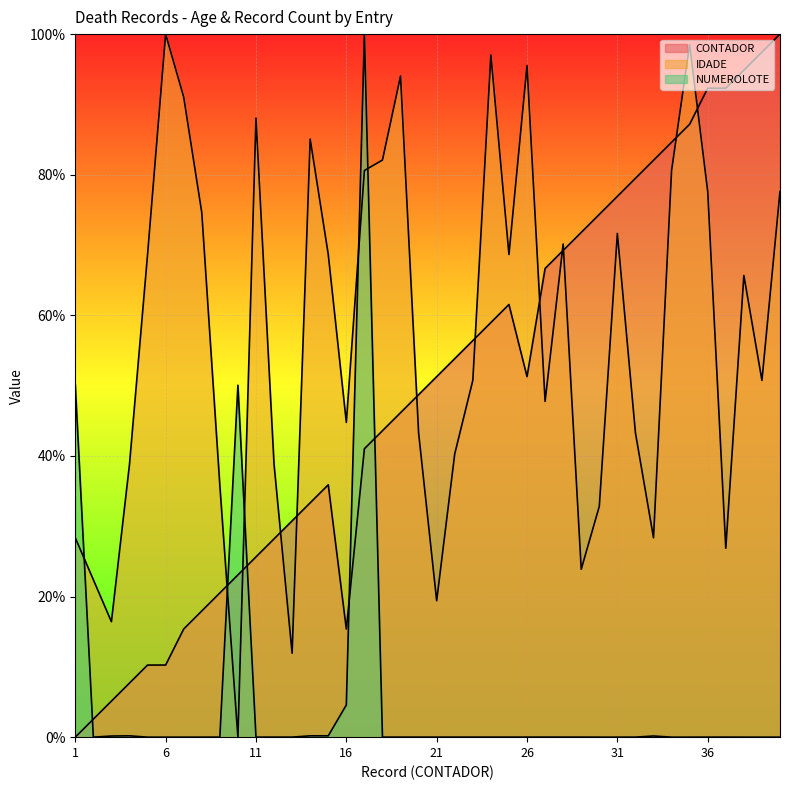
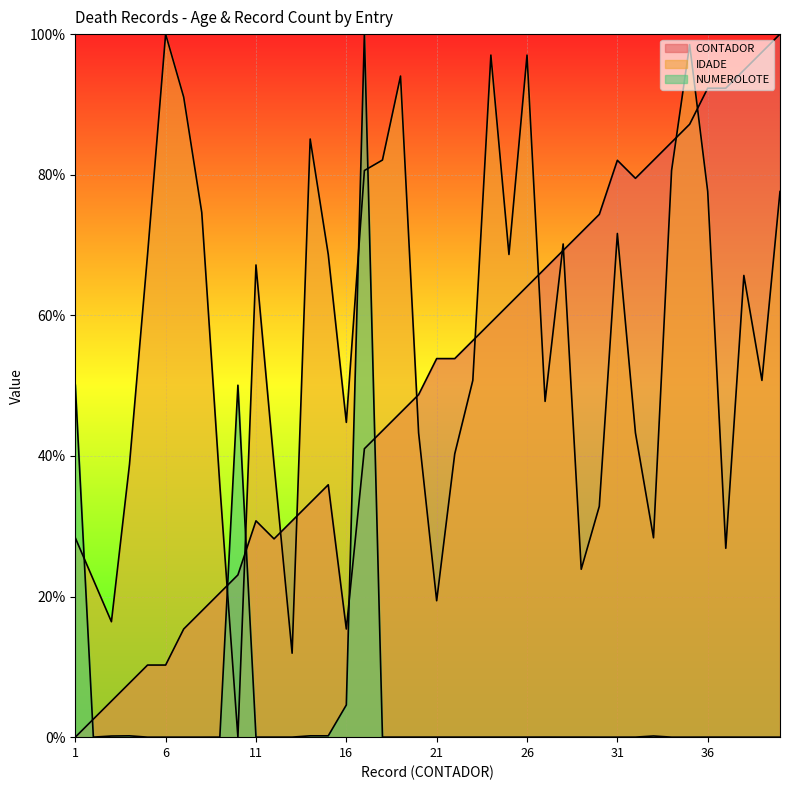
  {
    "CONTADOR": {
      "1": "0%",
      "6": "10%",
-     "11": "26%",
+     "11": "31%",
      "16": "15%",
-     "21": "51%",
-     "26": "51%",
-     "31": "77%"
+     "21": "54%",
+     "26": "64%",
+     "31": "82%"
    },
    "IDADE": {
      "1": "28%",
      "6": "100%",
-     "11": "88%",
+     "11": "67%",
      "16": "45%",
      "21": "19%",
-     "26": "96%",
+     "26": "97%",
      "31": "72%",
      "36": "78%"
    },
    "NUMEROLOTE": {
      "1": "50%",
      "6": "0%",
      "11": "0%",
      "16": "5%",
      "21": "0%",
      "26": "0%",
      "31": "0%",
      "36": "0%"
    }
  }
